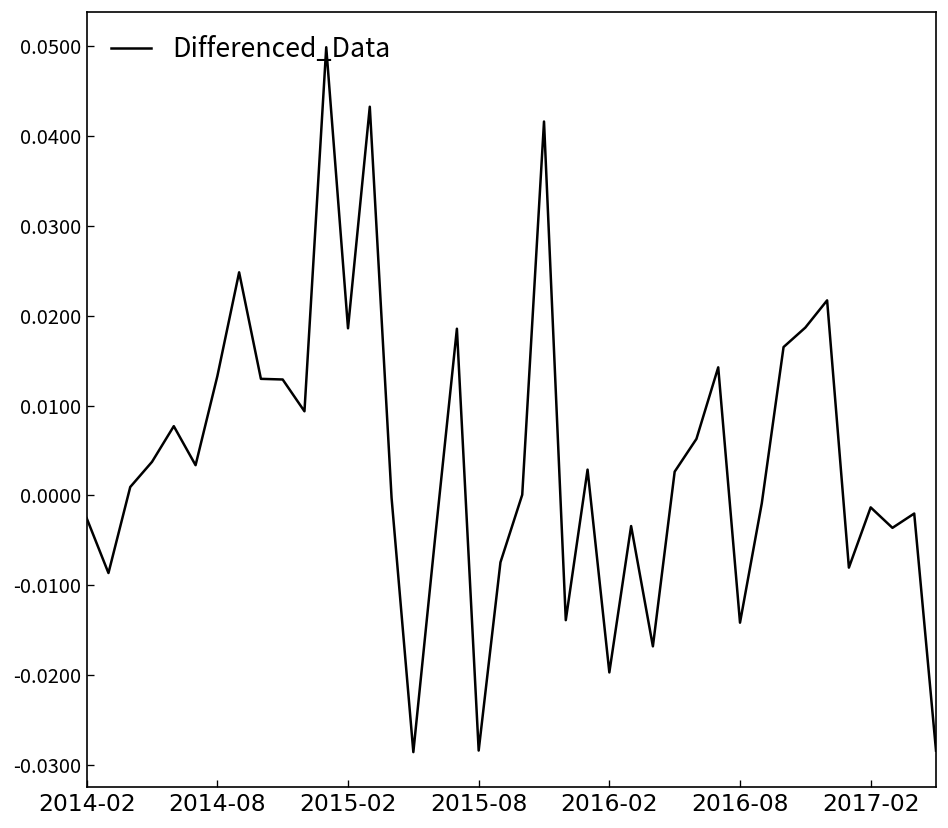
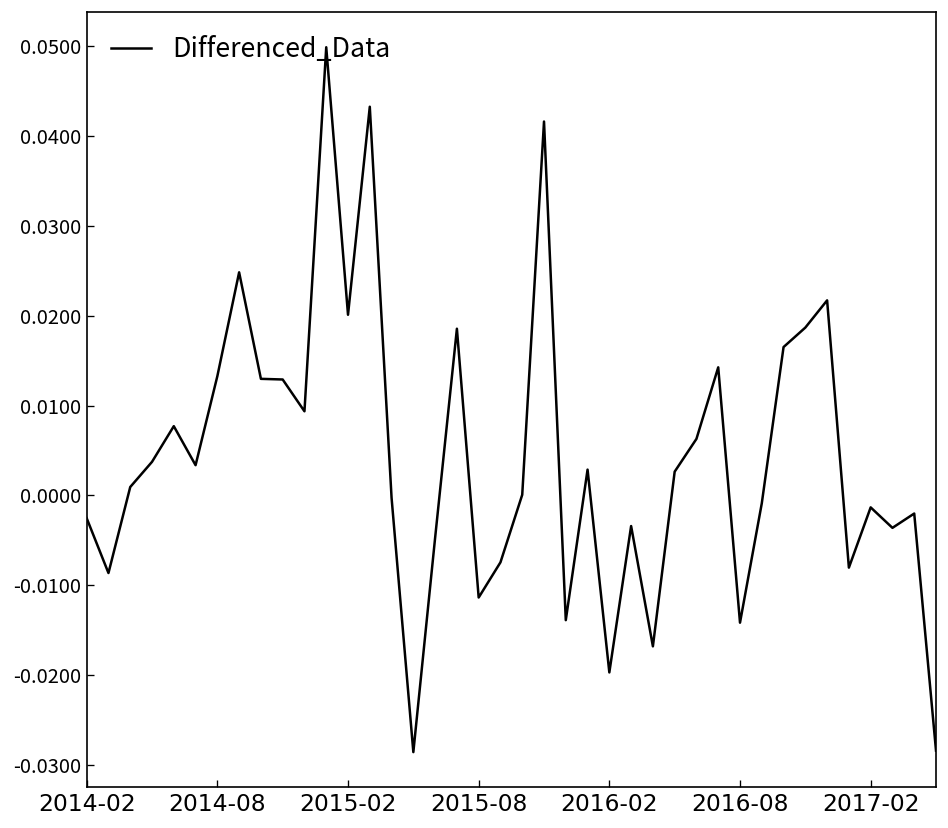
  {
    "2014-02": -0.003,
    "2014-08": 0.013,
-   "2015-02": 0.019,
-   "2015-08": -0.028,
+   "2015-02": 0.020,
+   "2015-08": -0.011,
    "2016-02": -0.020,
    "2016-08": -0.014,
    "2017-02": -0.001
  }
